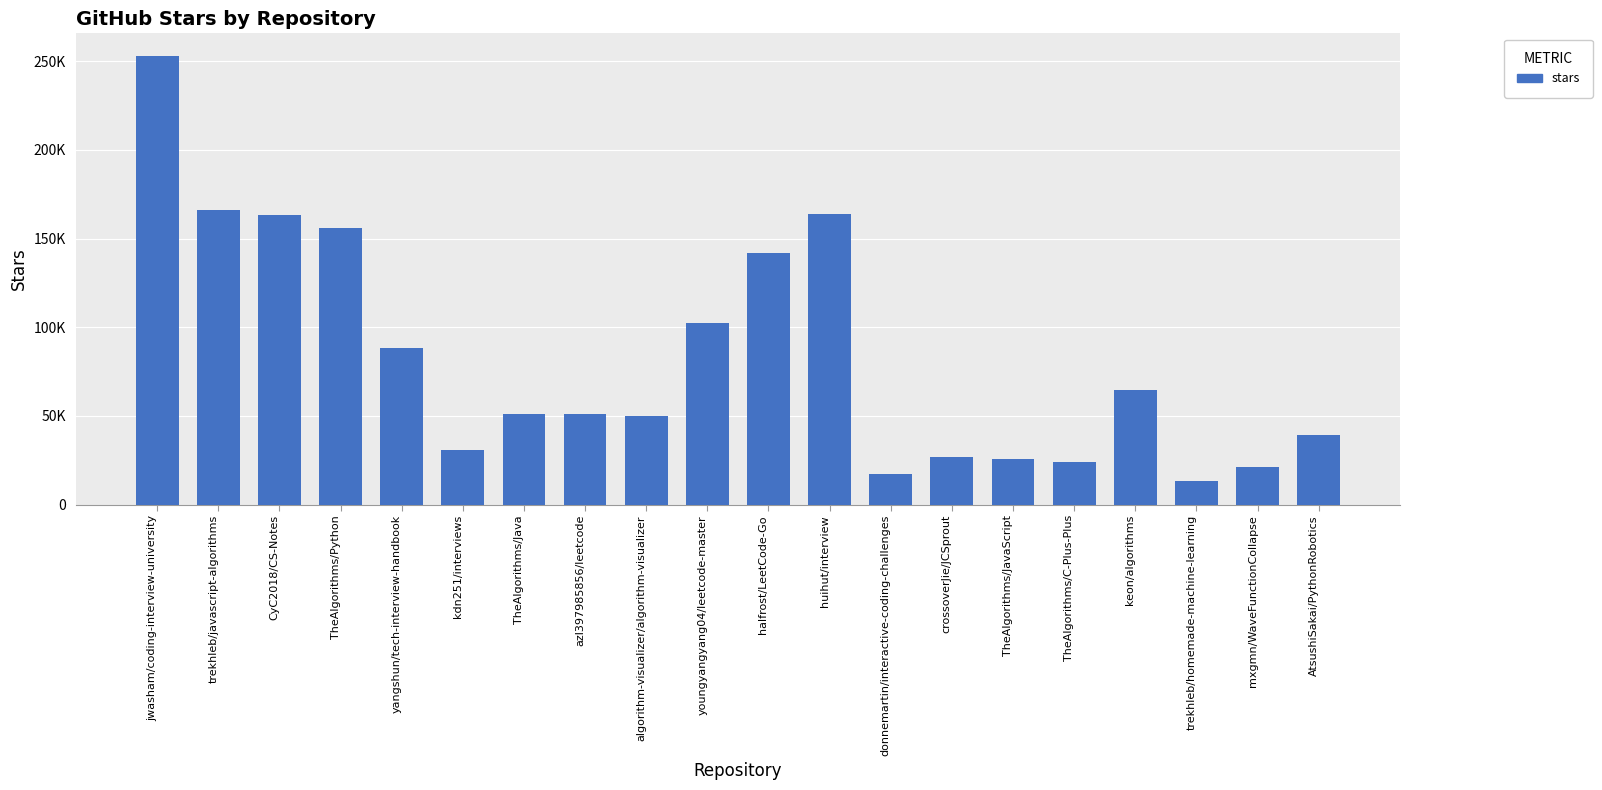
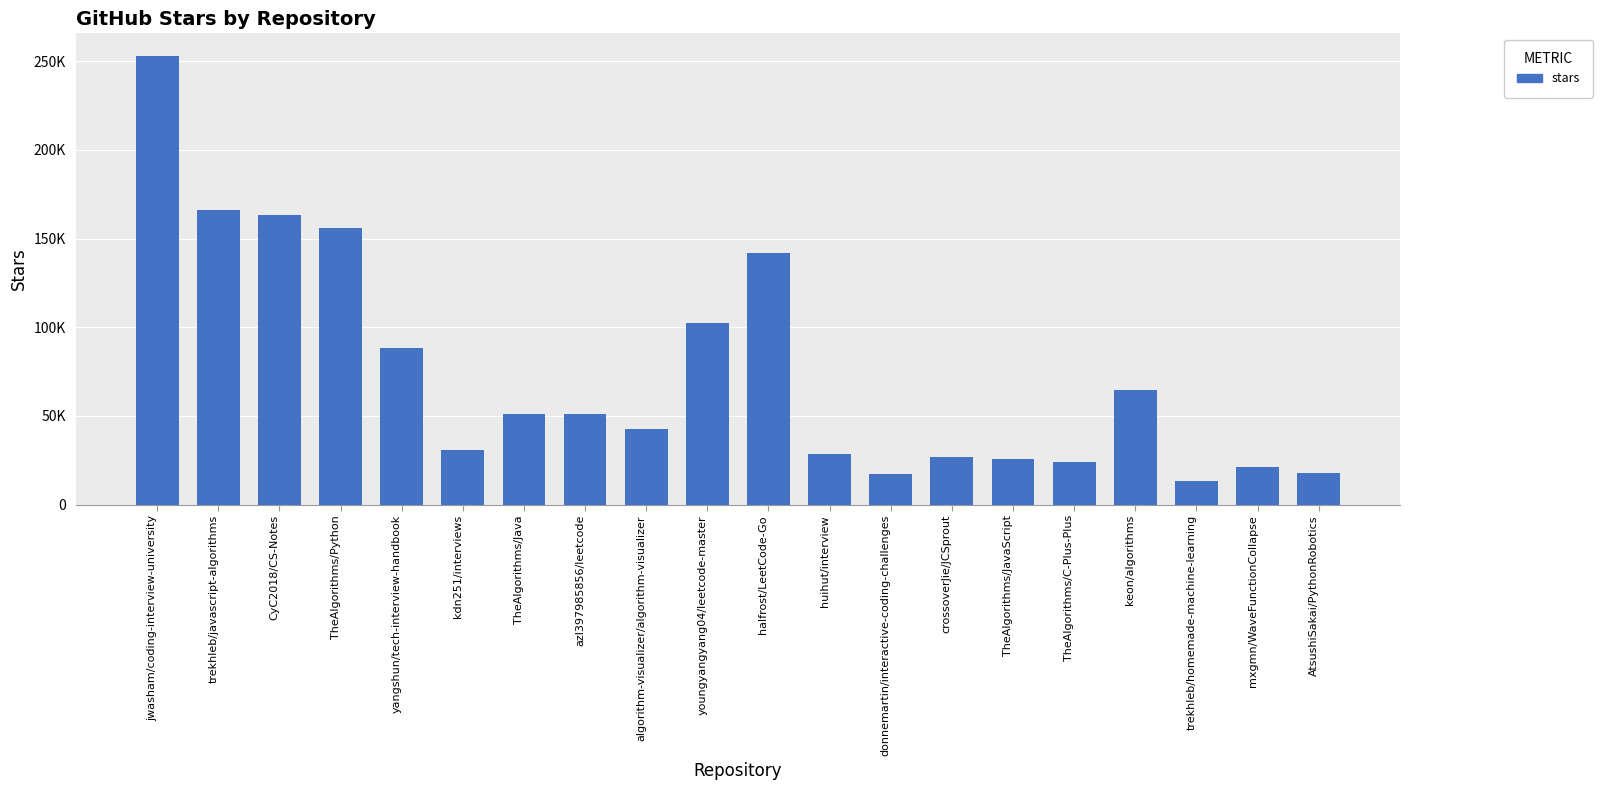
  {
    "jwasham/coding-interview-university": 253000,
    "trekhleb/javascript-algorithms": 166000,
    "CyC2018/CS-Notes": 163000,
    "TheAlgorithms/Python": 156000,
    "yangshun/tech-interview-handbook": 89000,
    "kdn251/interviews": 31000,
    "TheAlgorithms/Java": 51000,
    "azl397985856/leetcode": 51000,
-   "algorithm-visualizer/algorithm-visualizer": 50000,
+   "algorithm-visualizer/algorithm-visualizer": 43000,
    "youngyangyang04/leetcode-master": 103000,
    "halfrost/LeetCode-Go": 142000,
-   "huihut/interview": 164000,
+   "huihut/interview": 28000,
    "donnemartin/interactive-coding-challenges": 17000,
    "crossoverJie/JCSprout": 27000,
    "TheAlgorithms/JavaScript": 26000,
    "TheAlgorithms/C-Plus-Plus": 24000,
    "keon/algorithms": 65000,
    "trekhleb/homemade-machine-learning": 13000,
    "mxgmn/WaveFunctionCollapse": 21000,
-   "AtsushiSakai/PythonRobotics": 39000
+   "AtsushiSakai/PythonRobotics": 18000
  }
